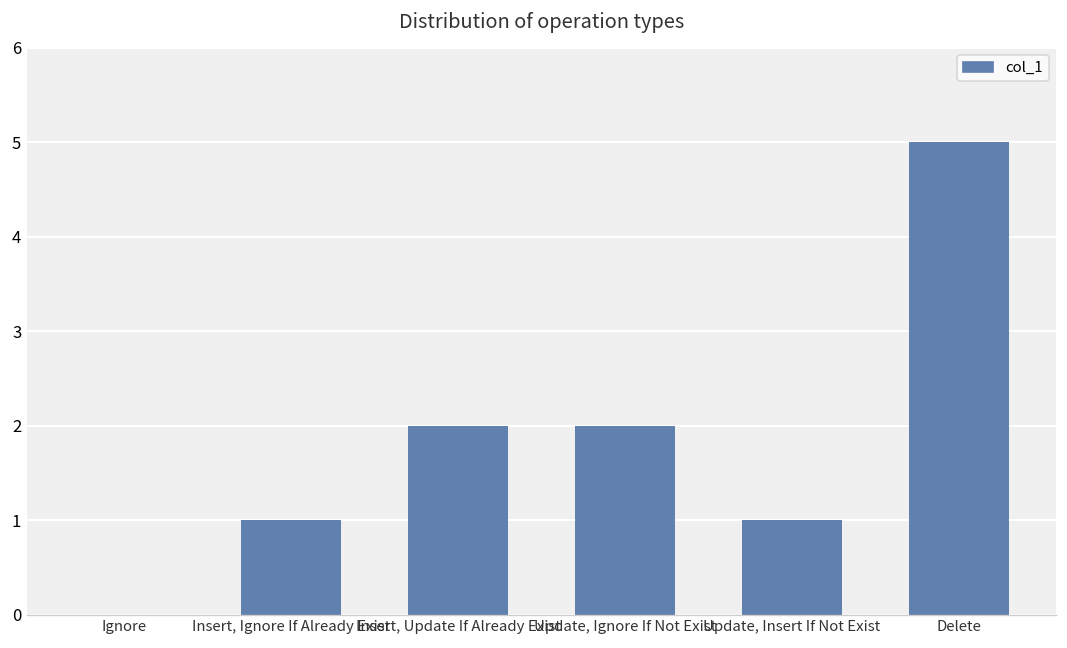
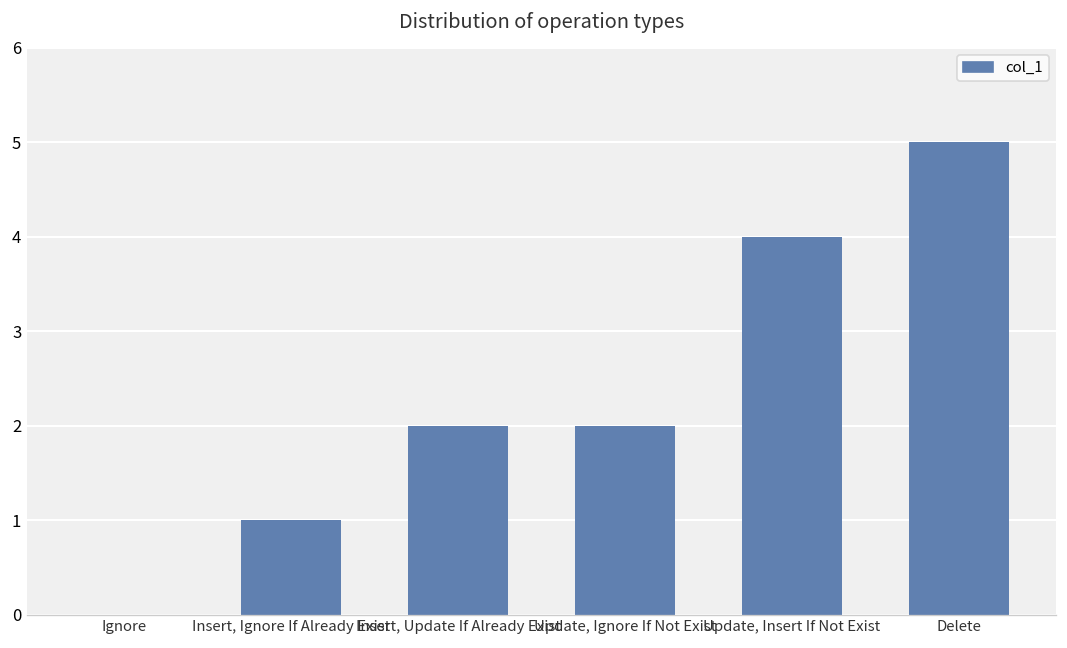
  {
    "Ignore": 0,
    "Update, Ignore If Not Exist": 2,
-   "Update, Insert If Not Exist": 1,
+   "Update, Insert If Not Exist": 4,
    "Delete": 5
  }
